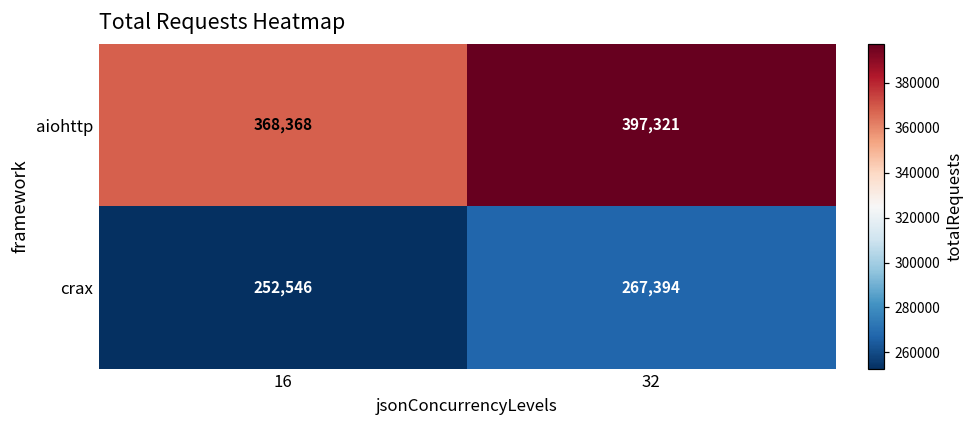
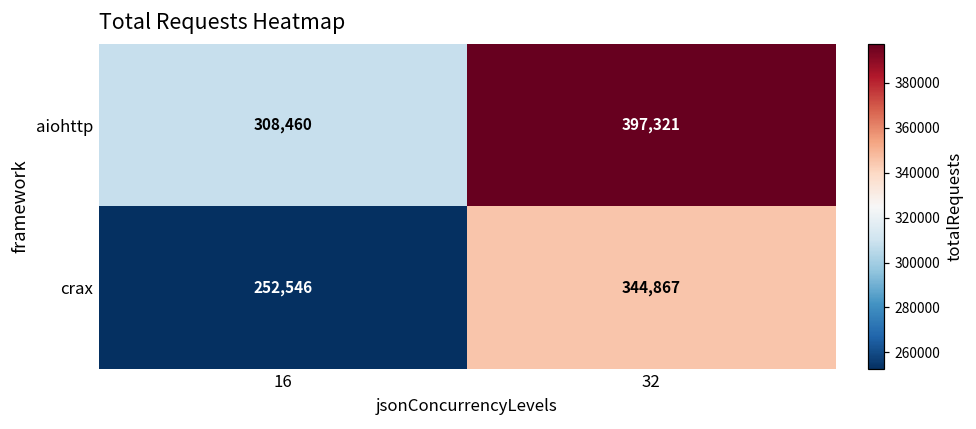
  {
    "aiohttp": {
-     "16": "368,368",
+     "16": "308,460",
      "32": "397,321"
    },
    "crax": {
      "16": "252,546",
-     "32": "267,394"
+     "32": "344,867"
    }
  }
